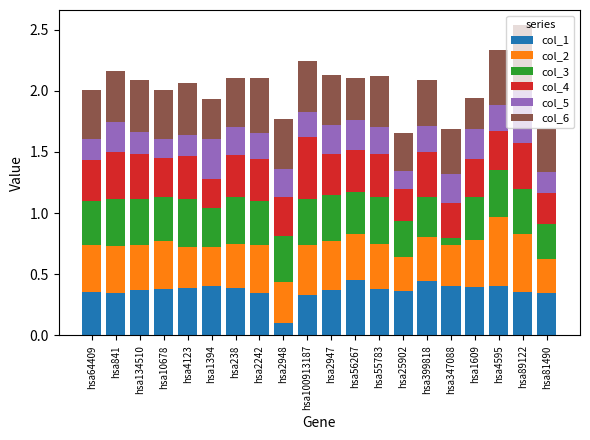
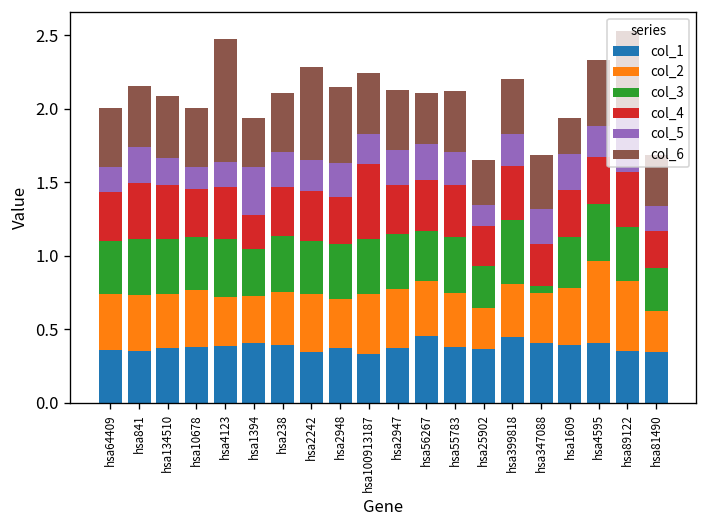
  {
    "col_1": {
      "hsa64409": 0.36,
      "hsa841": 0.35,
      "hsa134510": 0.37,
      "hsa10678": 0.38,
      "hsa4123": 0.38,
      "hsa1394": 0.40,
      "hsa238": 0.39,
      "hsa2242": 0.35,
-     "hsa2948": 0.10,
+     "hsa2948": 0.37,
      "hsa100913187": 0.33,
      "hsa2947": 0.37,
      "hsa56267": 0.46,
      "hsa55783": 0.38,
      "hsa25902": 0.36,
      "hsa399818": 0.45,
      "hsa347088": 0.40,
      "hsa1609": 0.39,
      "hsa4595": 0.40,
      "hsa89122": 0.35,
      "hsa81490": 0.35
    },
    "col_2": {
      "hsa64409": 0.38,
      "hsa841": 0.39,
      "hsa134510": 0.36,
      "hsa10678": 0.39,
      "hsa4123": 0.34,
      "hsa1394": 0.32,
      "hsa238": 0.36,
      "hsa2242": 0.39,
      "hsa2948": 0.33,
      "hsa100913187": 0.41,
      "hsa2947": 0.40,
      "hsa56267": 0.37,
      "hsa55783": 0.37,
      "hsa25902": 0.28,
      "hsa399818": 0.36,
      "hsa347088": 0.34,
      "hsa1609": 0.39,
      "hsa4595": 0.56,
      "hsa89122": 0.47,
      "hsa81490": 0.28
    },
    "col_3": {
      "hsa64409": 0.36,
      "hsa841": 0.38,
      "hsa134510": 0.38,
      "hsa10678": 0.36,
      "hsa4123": 0.40,
      "hsa1394": 0.32,
      "hsa238": 0.38,
      "hsa2242": 0.36,
      "hsa2948": 0.38,
      "hsa100913187": 0.38,
      "hsa2947": 0.37,
      "hsa56267": 0.34,
      "hsa55783": 0.38,
      "hsa25902": 0.29,
-     "hsa399818": 0.33,
+     "hsa399818": 0.44,
      "hsa347088": 0.05,
      "hsa1609": 0.35,
      "hsa4595": 0.38,
      "hsa89122": 0.37,
      "hsa81490": 0.29
    },
    "col_4": {
      "hsa64409": 0.34,
      "hsa841": 0.38,
      "hsa134510": 0.37,
      "hsa10678": 0.32,
      "hsa4123": 0.35,
      "hsa1394": 0.24,
      "hsa238": 0.34,
      "hsa2242": 0.34,
      "hsa2948": 0.32,
      "hsa100913187": 0.51,
      "hsa2947": 0.33,
      "hsa56267": 0.34,
      "hsa55783": 0.36,
      "hsa25902": 0.27,
      "hsa399818": 0.37,
      "hsa347088": 0.29,
      "hsa1609": 0.31,
      "hsa4595": 0.32,
      "hsa89122": 0.38,
      "hsa81490": 0.25
    },
    "col_5": {
      "hsa64409": 0.16,
      "hsa841": 0.24,
      "hsa134510": 0.18,
      "hsa10678": 0.15,
      "hsa4123": 0.17,
      "hsa1394": 0.33,
      "hsa238": 0.23,
      "hsa2242": 0.22,
      "hsa2948": 0.23,
      "hsa100913187": 0.20,
      "hsa2947": 0.24,
      "hsa56267": 0.25,
      "hsa55783": 0.22,
      "hsa25902": 0.15,
      "hsa399818": 0.21,
      "hsa347088": 0.24,
      "hsa1609": 0.25,
      "hsa4595": 0.21,
      "hsa81490": 0.17
    },
    "col_6": {
      "hsa64409": 0.40,
      "hsa841": 0.42,
      "hsa134510": 0.42,
      "hsa10678": 0.40,
-     "hsa4123": 0.42,
+     "hsa4123": 0.84,
      "hsa1394": 0.33,
      "hsa238": 0.40,
-     "hsa2242": 0.45,
-     "hsa2948": 0.41,
+     "hsa2242": 0.63,
+     "hsa2948": 0.52,
      "hsa100913187": 0.42,
      "hsa2947": 0.41,
      "hsa56267": 0.35,
      "hsa55783": 0.42,
      "hsa25902": 0.31,
      "hsa399818": 0.38,
      "hsa347088": 0.37,
      "hsa1609": 0.25,
      "hsa4595": 0.45,
      "hsa81490": 0.35
    }
  }
